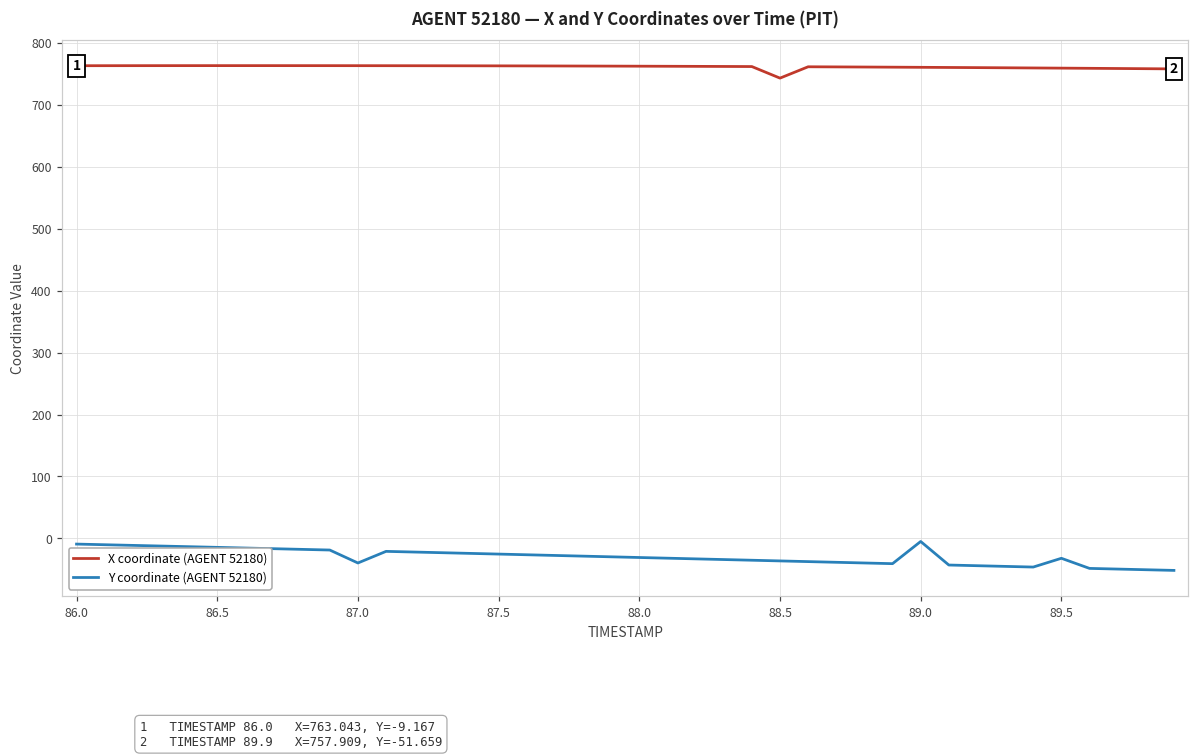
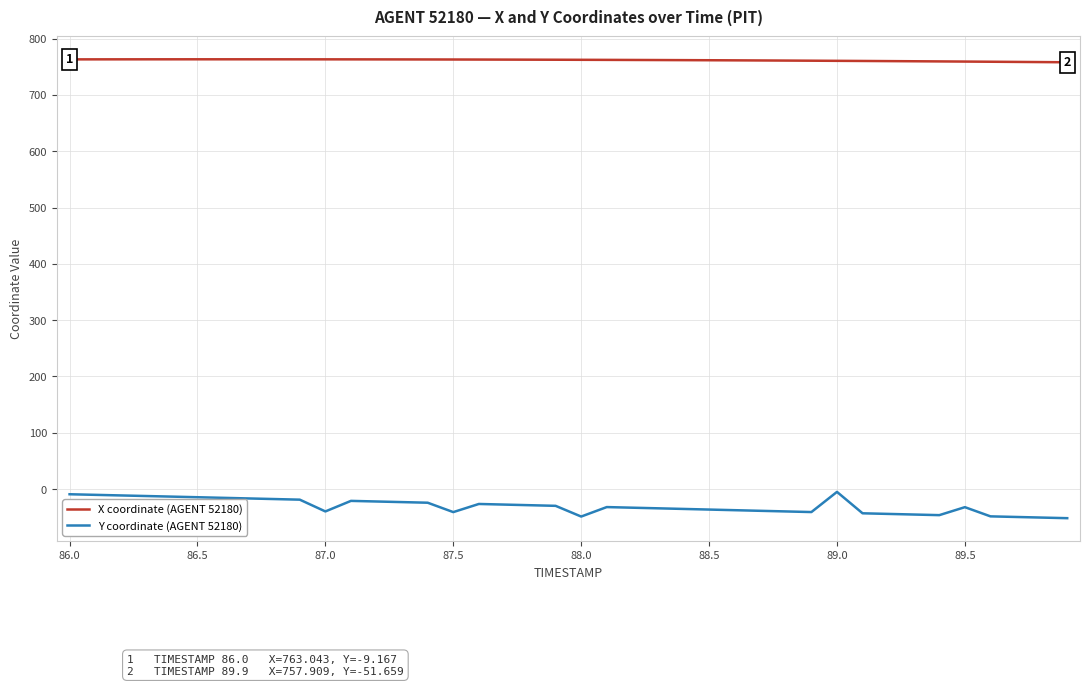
  {
    "X coordinate (AGENT 52180)": {
      "86.5": 760,
      "87.0": 760,
      "87.5": 760,
      "88.0": 760,
-     "88.5": 740,
+     "88.5": 760,
      "89.0": 760,
      "89.5": 760
    },
    "Y coordinate (AGENT 52180)": {
      "86.0": -10,
      "86.5": -10,
      "87.0": -40,
-     "87.5": -30,
-     "88.0": -30,
+     "87.5": -40,
+     "88.0": -50,
      "88.5": -40,
      "89.0": 0,
      "89.5": -30
    }
  }
